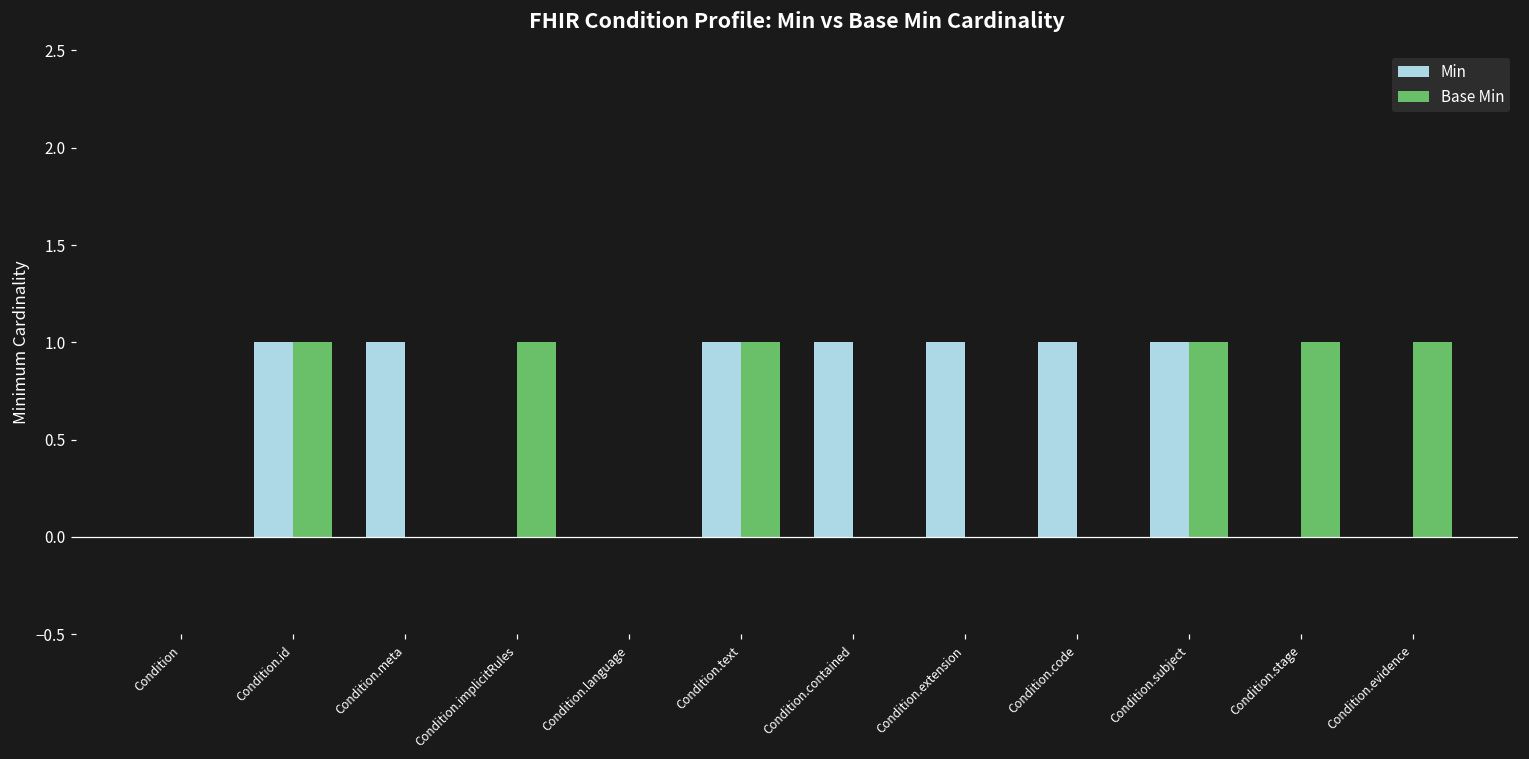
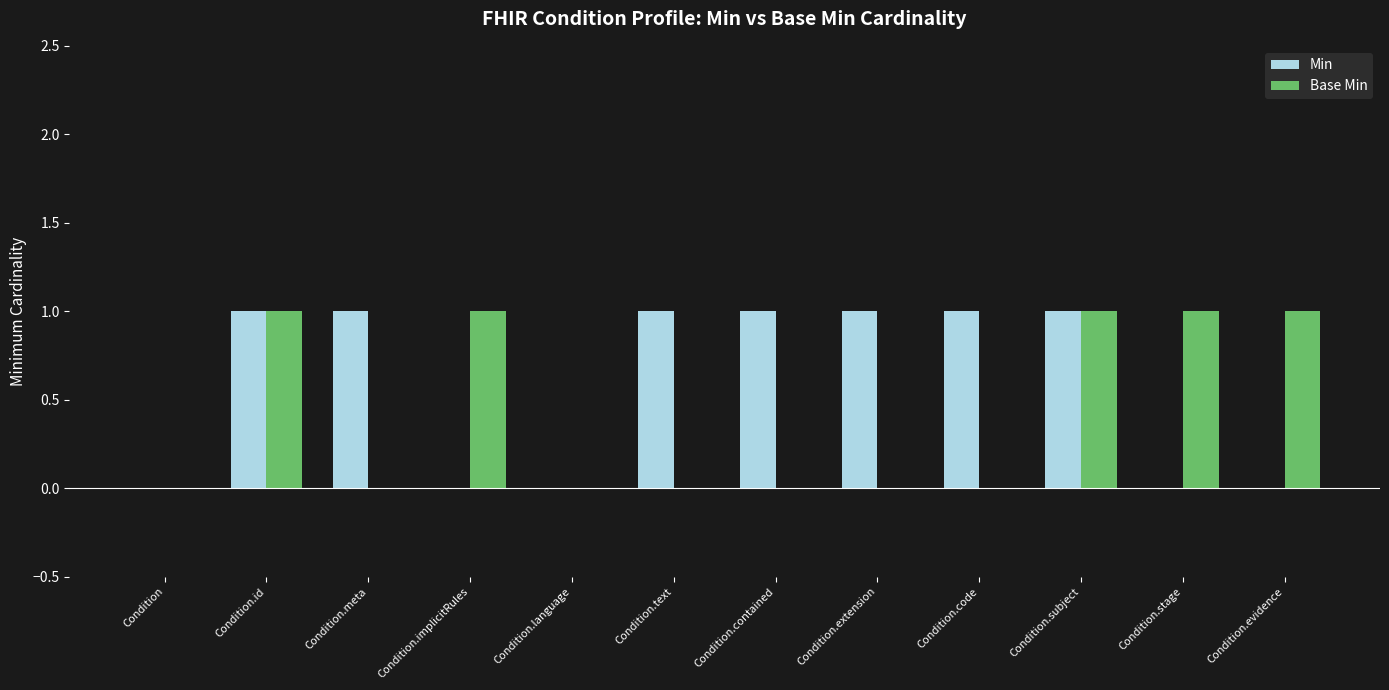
  {
    "Min": {
      "Condition": 0,
      "Condition.id": 1,
      "Condition.meta": 1,
      "Condition.implicitRules": 0,
      "Condition.language": 0,
      "Condition.text": 1,
      "Condition.contained": 1,
      "Condition.extension": 1,
      "Condition.code": 1,
      "Condition.subject": 1,
      "Condition.stage": 0,
      "Condition.evidence": 0
    },
    "Base Min": {
      "Condition": 0,
      "Condition.id": 1,
      "Condition.meta": 0,
      "Condition.implicitRules": 1,
      "Condition.language": 0,
-     "Condition.text": 1,
+     "Condition.text": 0,
      "Condition.contained": 0,
      "Condition.extension": 0,
      "Condition.code": 0,
      "Condition.subject": 1,
      "Condition.stage": 1,
      "Condition.evidence": 1
    }
  }
